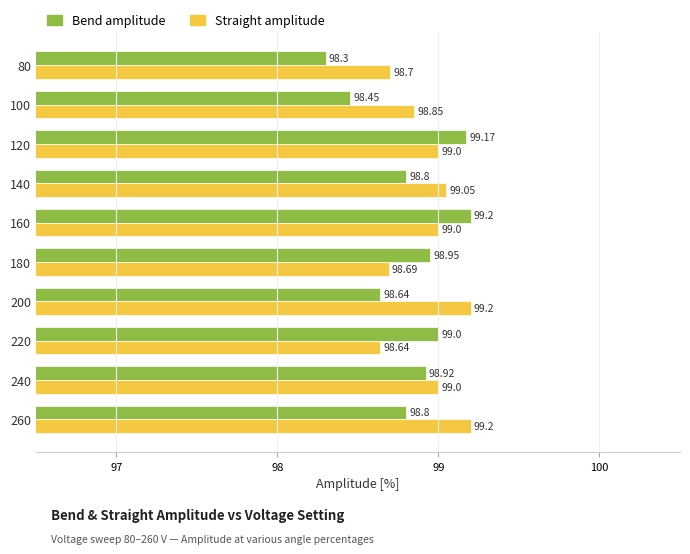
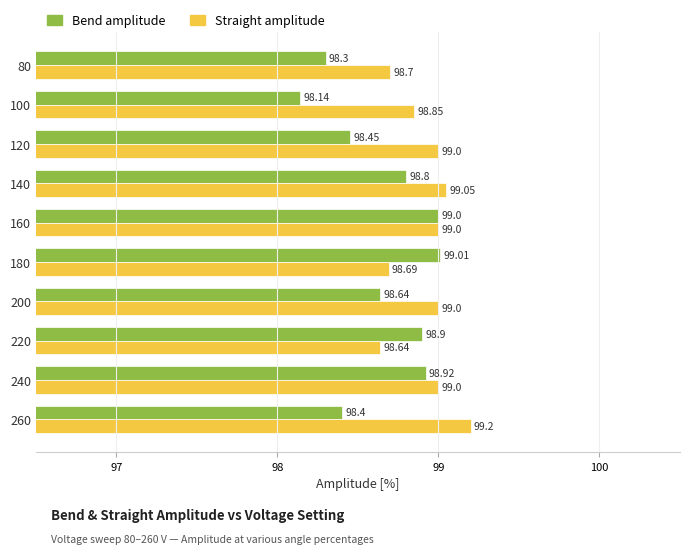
  {
    "Bend amplitude": {
      "80": 98.3,
-     "100": 98.45,
-     "120": 99.17,
+     "100": 98.14,
+     "120": 98.45,
      "140": 98.8,
-     "160": 99.2,
-     "180": 98.95,
+     "160": 99.0,
+     "180": 99.01,
      "200": 98.64,
-     "220": 99.0,
+     "220": 98.9,
      "240": 98.92,
-     "260": 98.8
+     "260": 98.4
    },
    "Straight amplitude": {
      "80": 98.7,
      "100": 98.85,
      "120": 99.0,
      "140": 99.05,
      "160": 99.0,
      "180": 98.69,
-     "200": 99.2,
+     "200": 99.0,
      "220": 98.64,
      "240": 99.0,
      "260": 99.2
    }
  }
